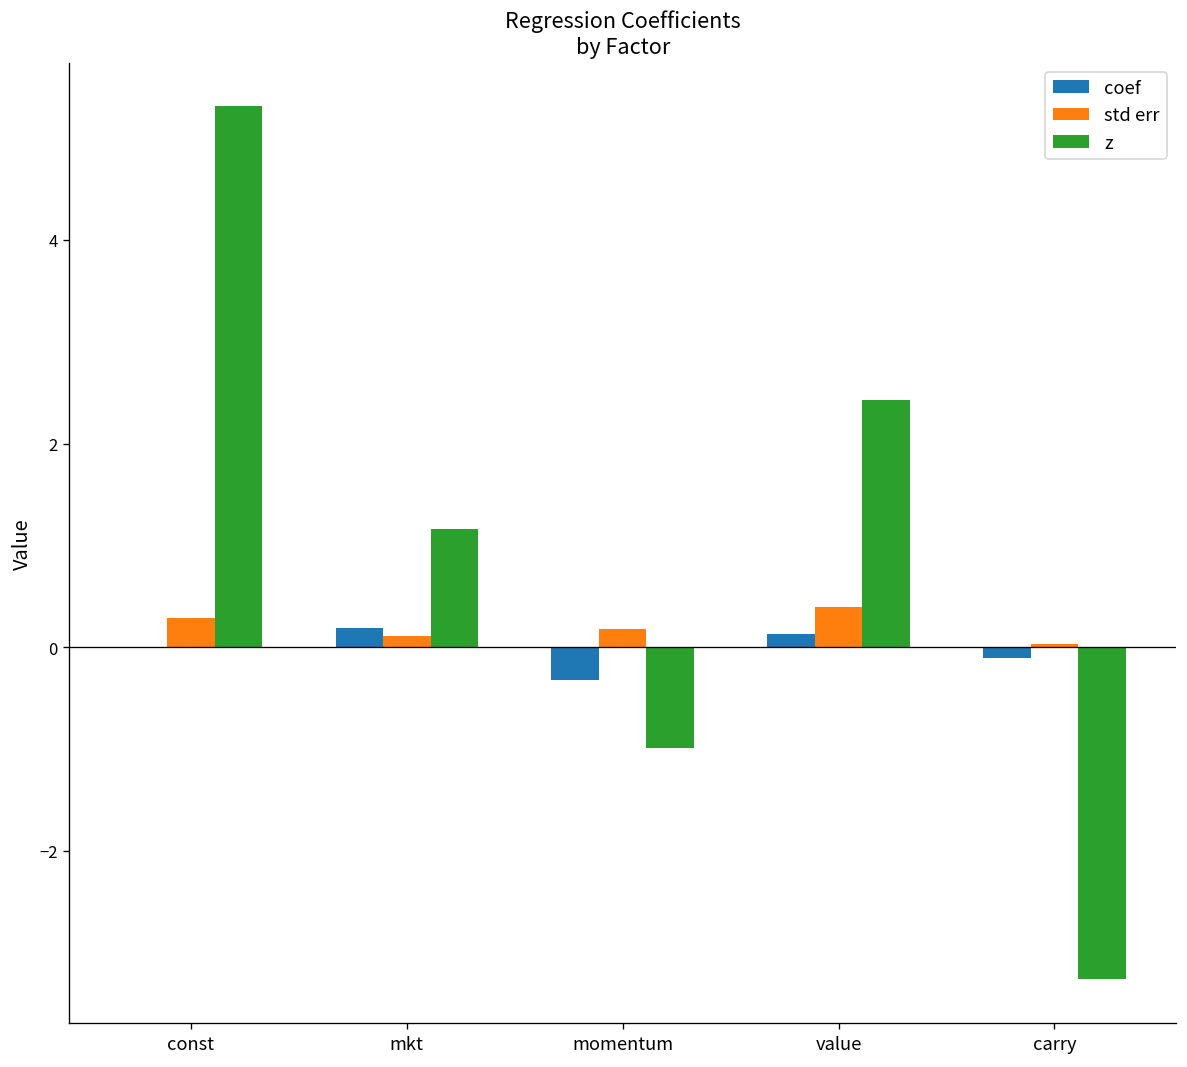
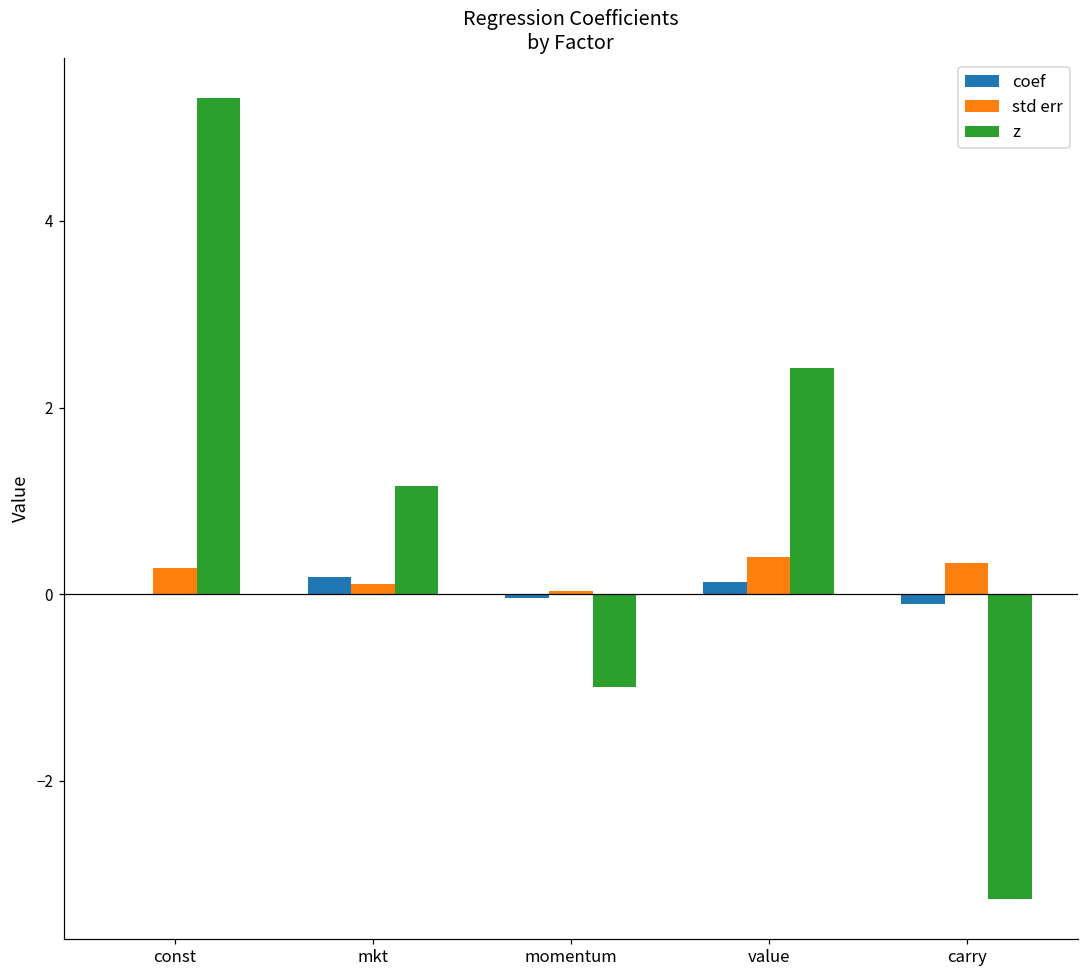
  {
    "coef": {
      "mkt": 0.2,
-     "momentum": -0.3,
+     "momentum": 0.0,
      "value": 0.1,
      "carry": -0.1
    },
    "std err": {
      "const": 0.3,
      "mkt": 0.1,
-     "momentum": 0.2,
+     "momentum": 0.0,
      "value": 0.4,
-     "carry": 0.0
+     "carry": 0.3
    },
    "z": {
      "const": 5.3,
      "mkt": 1.2,
      "momentum": -1.0,
      "value": 2.4,
      "carry": -3.3
    }
  }
